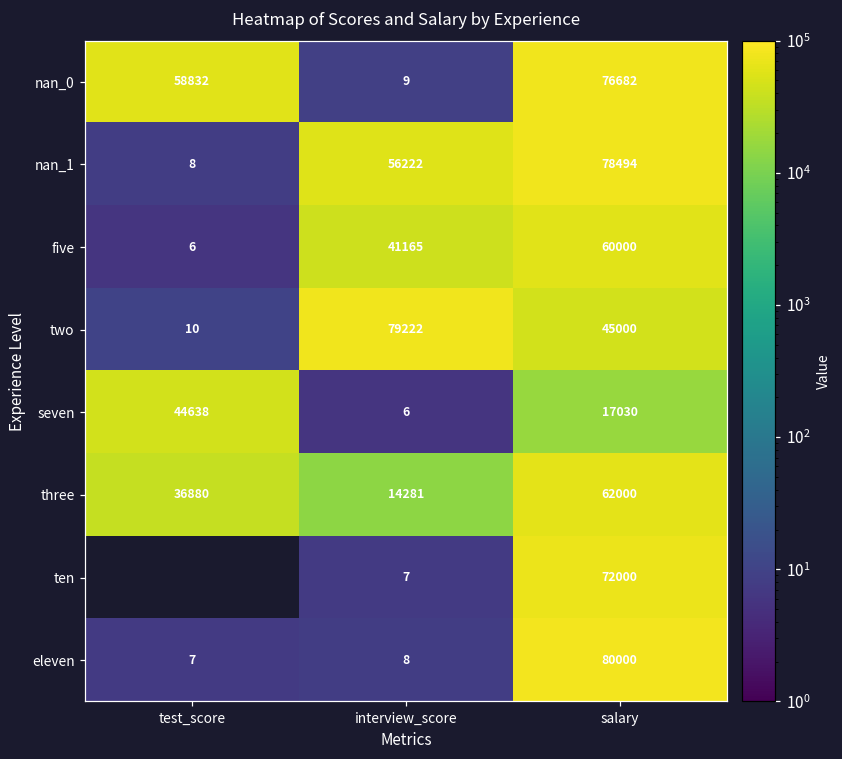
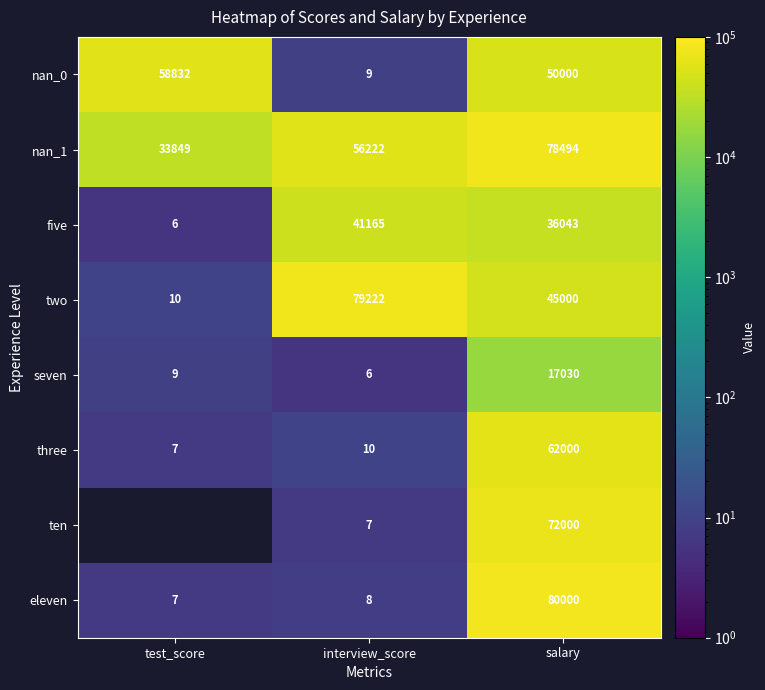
  {
    "nan_0": {
      "test_score": 58832,
      "interview_score": 9,
-     "salary": 76682
+     "salary": 50000
    },
    "nan_1": {
-     "test_score": 8,
+     "test_score": 33849,
      "interview_score": 56222,
      "salary": 78494
    },
    "five": {
      "test_score": 6,
      "interview_score": 41165,
-     "salary": 60000
+     "salary": 36043
    },
    "two": {
      "test_score": 10,
      "interview_score": 79222,
      "salary": 45000
    },
    "seven": {
-     "test_score": 44638,
+     "test_score": 9,
      "interview_score": 6,
      "salary": 17030
    },
    "three": {
-     "test_score": 36880,
-     "interview_score": 14281,
+     "test_score": 7,
+     "interview_score": 10,
      "salary": 62000
    },
    "ten": {
      "interview_score": 7,
      "salary": 72000
    },
    "eleven": {
      "test_score": 7,
      "interview_score": 8,
      "salary": 80000
    }
  }
